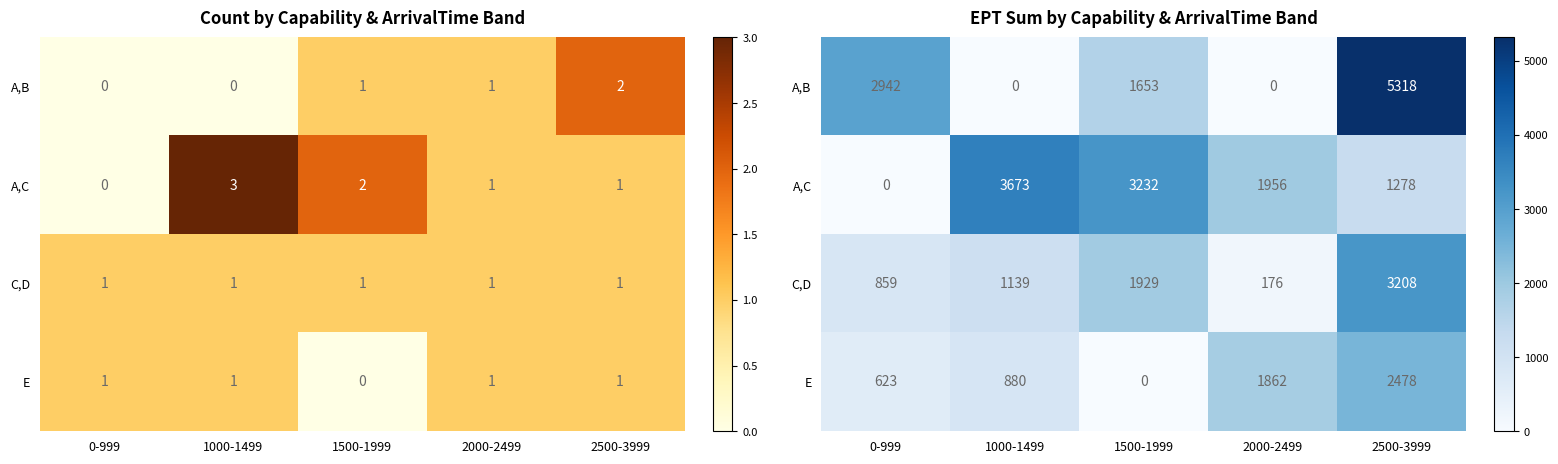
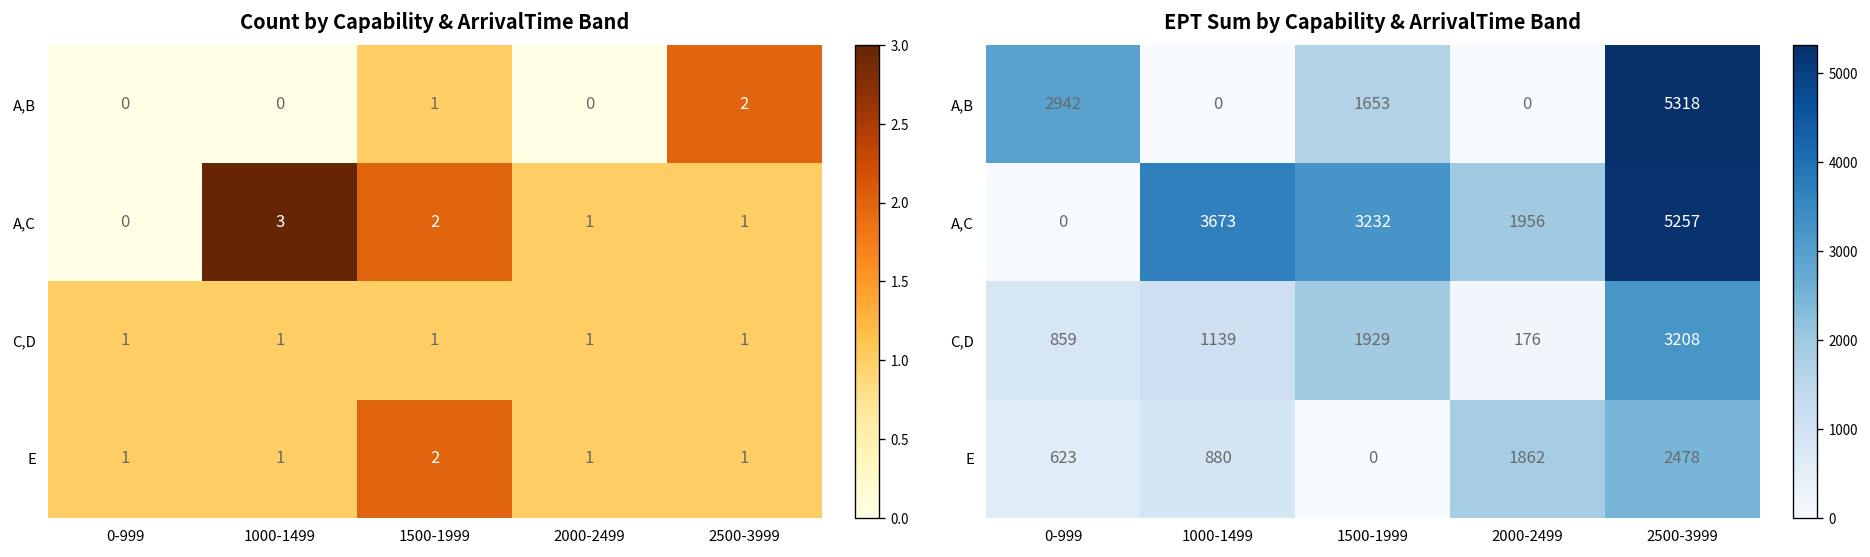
  {
    "Count by Capability & ArrivalTime Band": {
      "A,B": {
        "0-999": 0,
        "1000-1499": 0,
        "1500-1999": 1,
-       "2000-2499": 1,
+       "2000-2499": 0,
        "2500-3999": 2
      },
      "A,C": {
        "0-999": 0,
        "1000-1499": 3,
        "1500-1999": 2,
        "2000-2499": 1,
        "2500-3999": 1
      },
      "C,D": {
        "0-999": 1,
        "1000-1499": 1,
        "1500-1999": 1,
        "2000-2499": 1,
        "2500-3999": 1
      },
      "E": {
        "0-999": 1,
        "1000-1499": 1,
-       "1500-1999": 0,
+       "1500-1999": 2,
        "2000-2499": 1,
        "2500-3999": 1
      }
    },
    "EPT Sum by Capability & ArrivalTime Band": {
      "A,B": {
        "0-999": 2942,
        "1000-1499": 0,
        "1500-1999": 1653,
        "2000-2499": 0,
        "2500-3999": 5318
      },
      "A,C": {
        "0-999": 0,
        "1000-1499": 3673,
        "1500-1999": 3232,
        "2000-2499": 1956,
-       "2500-3999": 1278
+       "2500-3999": 5257
      },
      "C,D": {
        "0-999": 859,
        "1000-1499": 1139,
        "1500-1999": 1929,
        "2000-2499": 176,
        "2500-3999": 3208
      },
      "E": {
        "0-999": 623,
        "1000-1499": 880,
        "1500-1999": 0,
        "2000-2499": 1862,
        "2500-3999": 2478
      }
    }
  }
